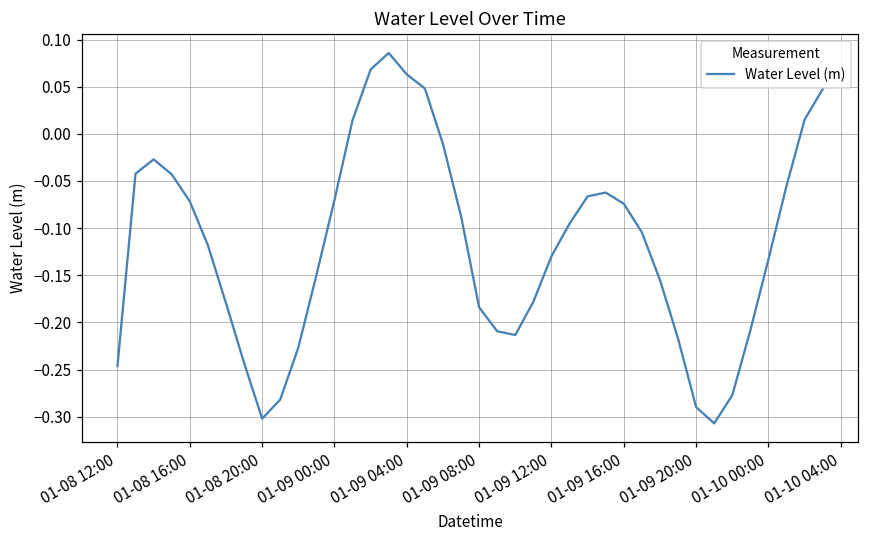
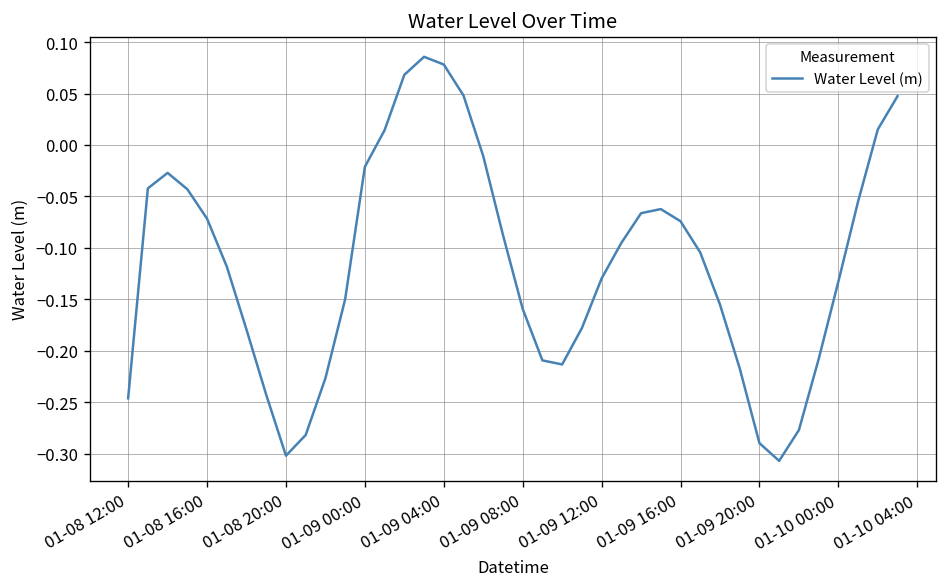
  {
    "01-08 12:00": -0.25,
    "01-08 16:00": -0.07,
    "01-08 20:00": -0.30,
-   "01-09 00:00": -0.07,
-   "01-09 04:00": 0.06,
-   "01-09 08:00": -0.18,
+   "01-09 00:00": -0.02,
+   "01-09 04:00": 0.08,
+   "01-09 08:00": -0.16,
    "01-09 12:00": -0.13,
    "01-09 16:00": -0.07,
    "01-09 20:00": -0.29,
    "01-10 00:00": -0.13
  }
